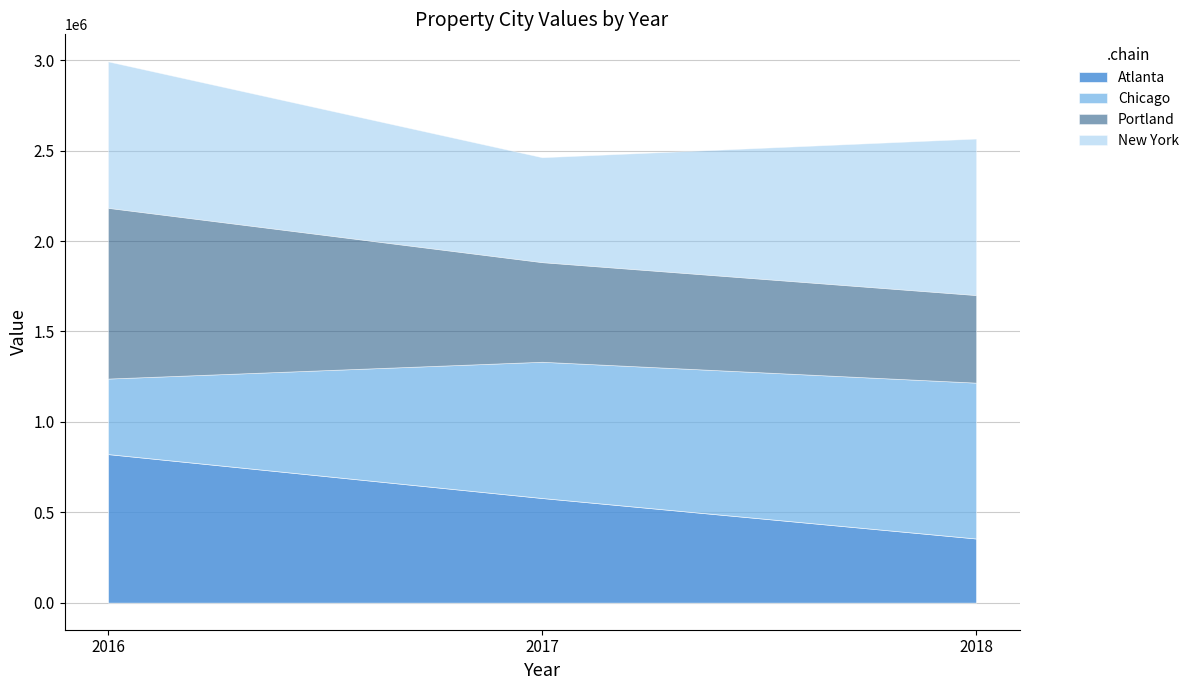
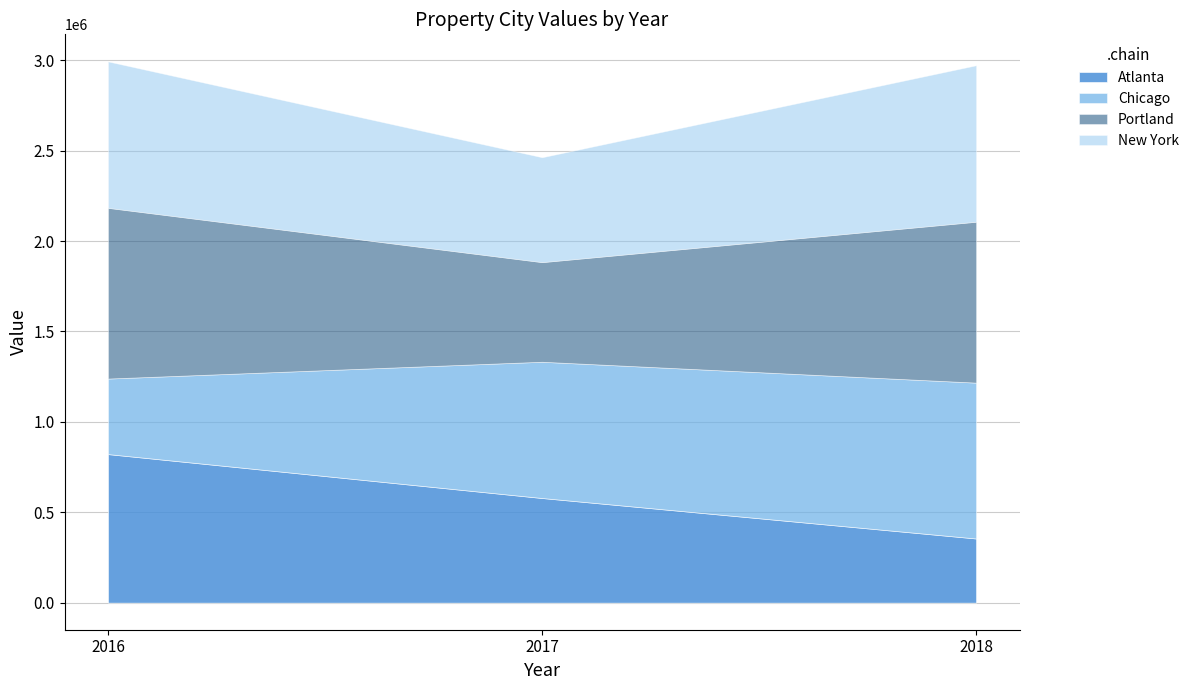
  {
    "Portland": {
      "2016": 940000,
      "2017": 550000,
-     "2018": 480000
+     "2018": 890000
    }
  }
